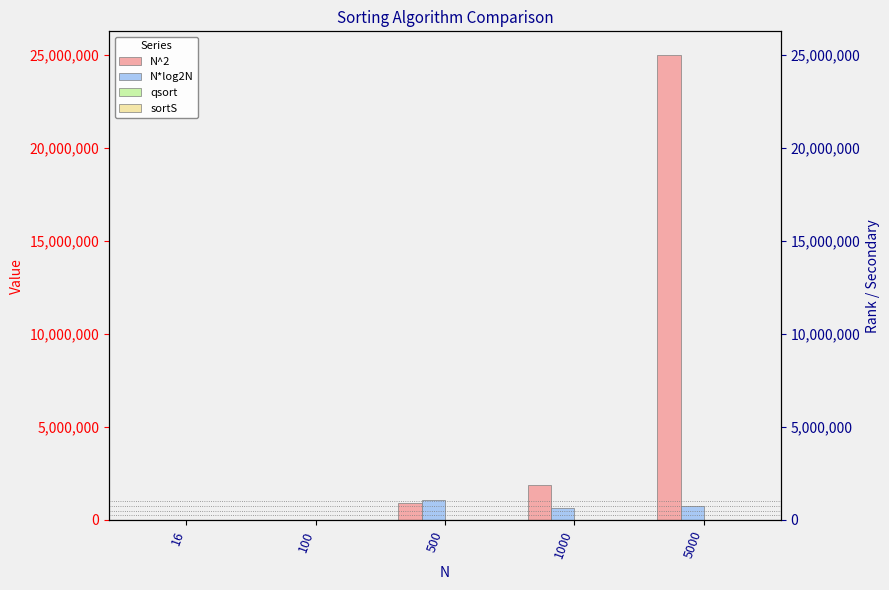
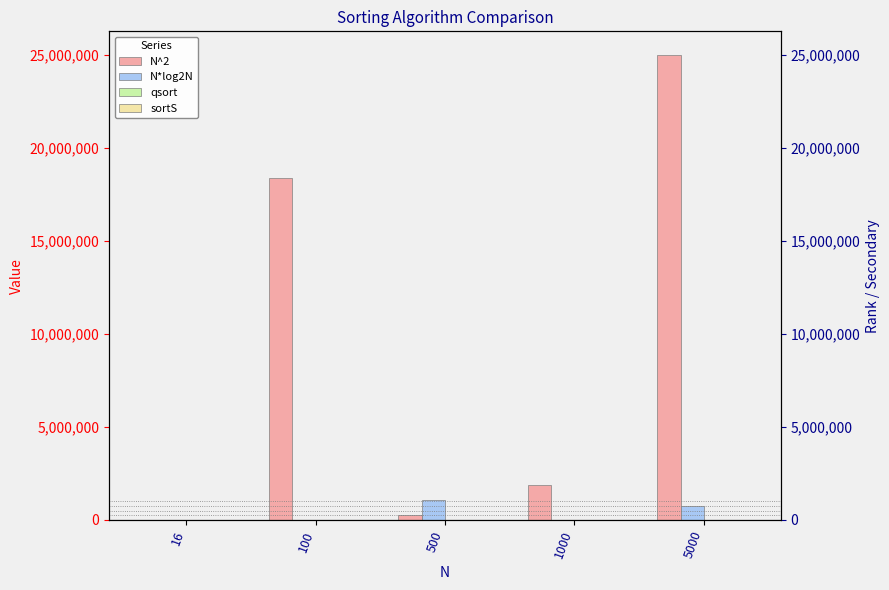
  {
    "N^2": {
-     "100": "0",
-     "500": "900,000",
+     "100": "18,400,000",
+     "500": "300,000",
      "1000": "1,900,000",
      "5000": "25,000,000"
    },
    "N*log2N": {
      "500": "1,100,000",
-     "1000": "600,000",
+     "1000": "0",
      "5000": "700,000"
    }
  }
